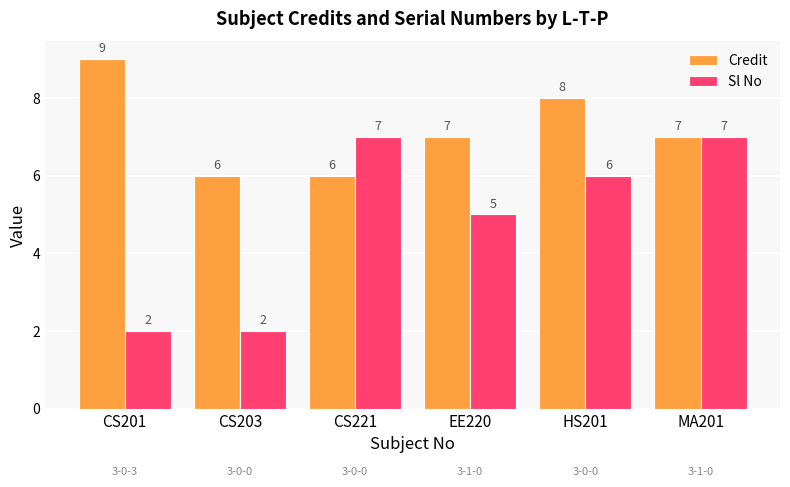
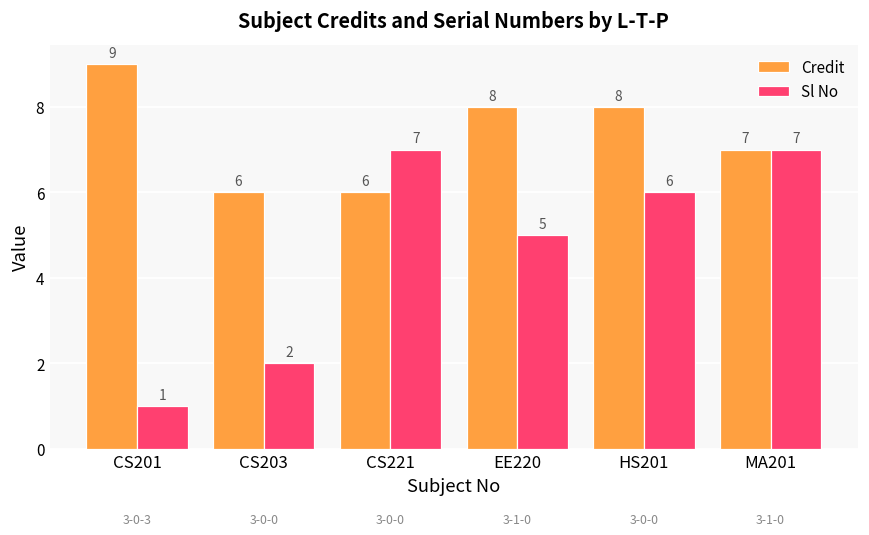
  {
    "Credit": {
      "CS201": 9,
      "CS203": 6,
      "CS221": 6,
-     "EE220": 7,
+     "EE220": 8,
      "HS201": 8,
      "MA201": 7
    },
    "Sl No": {
-     "CS201": 2,
+     "CS201": 1,
      "CS203": 2,
      "CS221": 7,
      "EE220": 5,
      "HS201": 6,
      "MA201": 7
    }
  }
